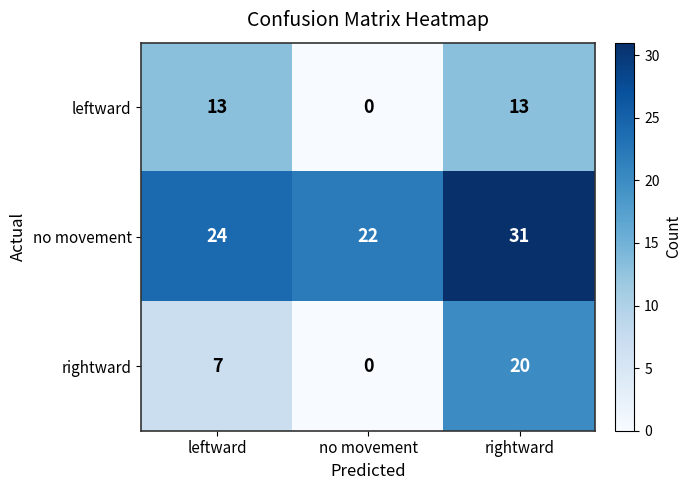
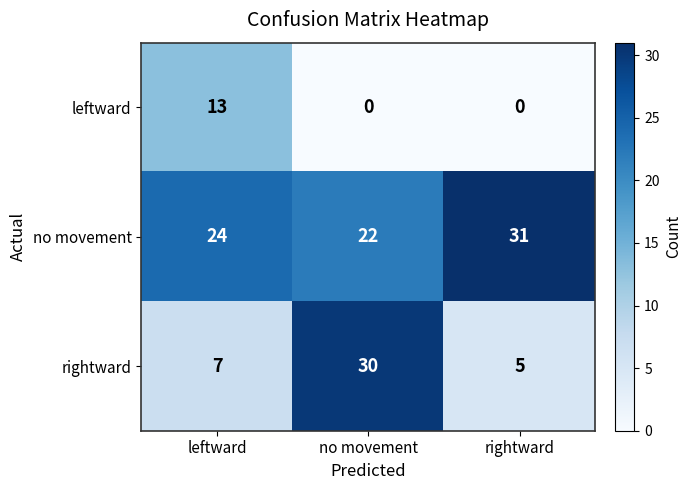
  {
    "leftward": {
      "leftward": 13,
      "no movement": 0,
-     "rightward": 13
+     "rightward": 0
    },
    "no movement": {
      "leftward": 24,
      "no movement": 22,
      "rightward": 31
    },
    "rightward": {
      "leftward": 7,
-     "no movement": 0,
-     "rightward": 20
+     "no movement": 30,
+     "rightward": 5
    }
  }
